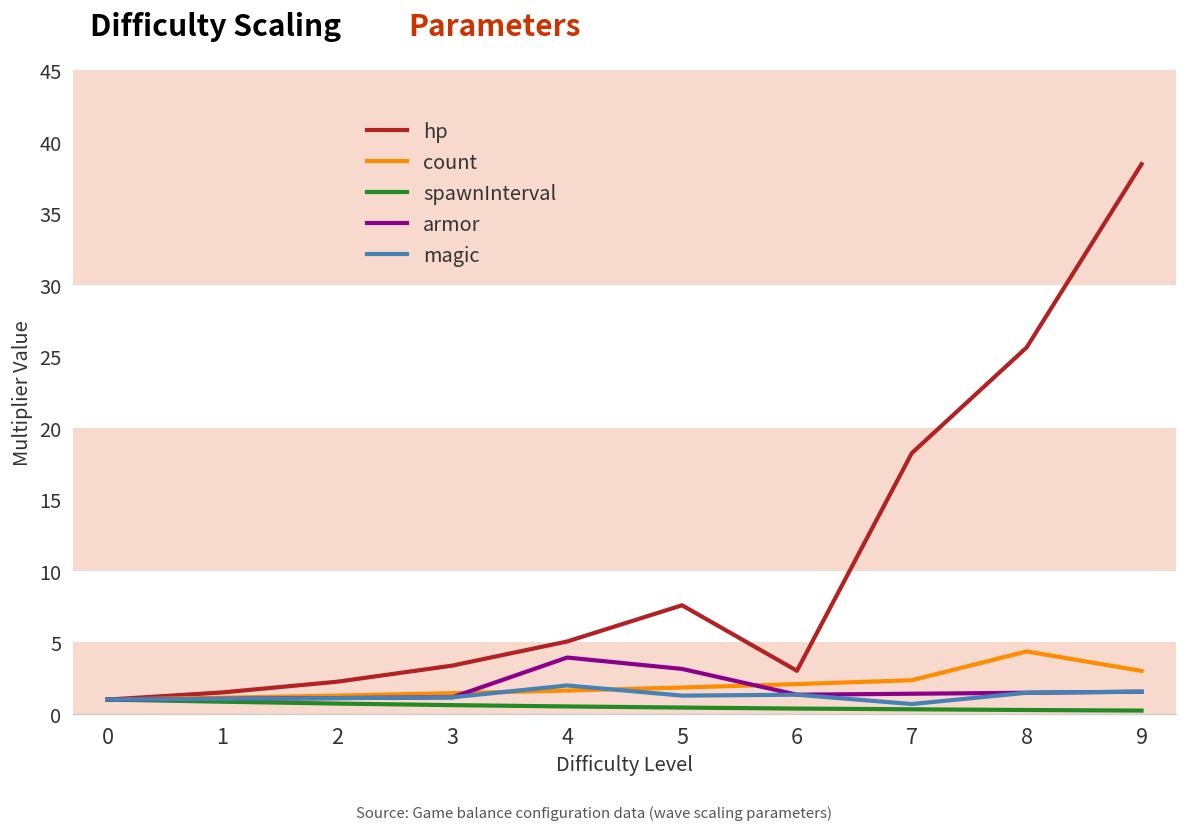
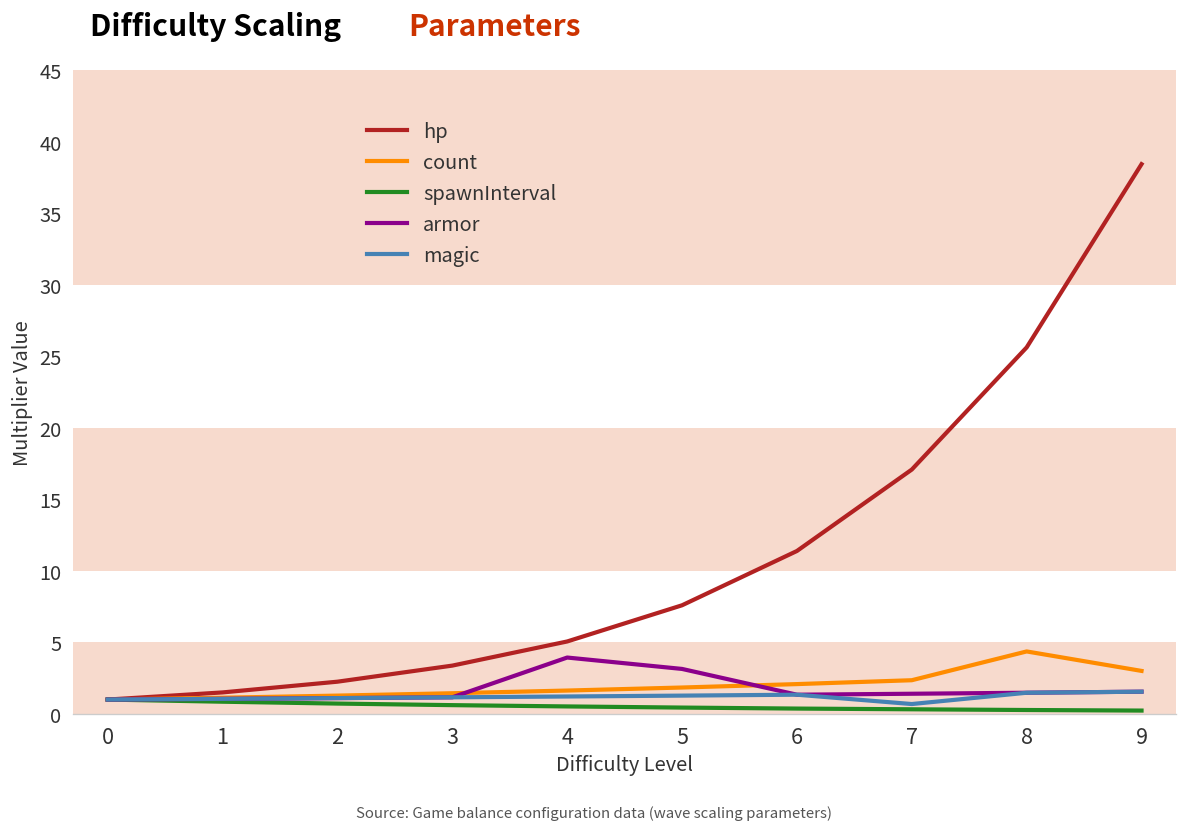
  {
    "hp": {
      "1": 1.5,
      "2": 2.3,
      "3": 3.4,
      "4": 5.1,
      "5": 7.6,
-     "6": 3.0,
-     "7": 18.2,
+     "6": 11.4,
+     "7": 17.1,
      "8": 25.6,
      "9": 38.4
    },
    "count": {
      "3": 1.4,
      "4": 1.6,
      "5": 1.8,
      "6": 2.1,
      "7": 2.4,
      "8": 4.4,
      "9": 3.0
    },
    "spawnInterval": {
      "2": 0.7,
      "3": 0.6,
      "4": 0.5,
      "5": 0.4,
      "6": 0.4,
      "7": 0.3,
      "8": 0.3,
      "9": 0.2
    },
    "armor": {
      "4": 3.9,
      "5": 3.1,
      "7": 1.4
    },
    "magic": {
-     "4": 2.0,
+     "4": 1.2,
      "5": 1.3,
      "7": 0.7
    }
  }
